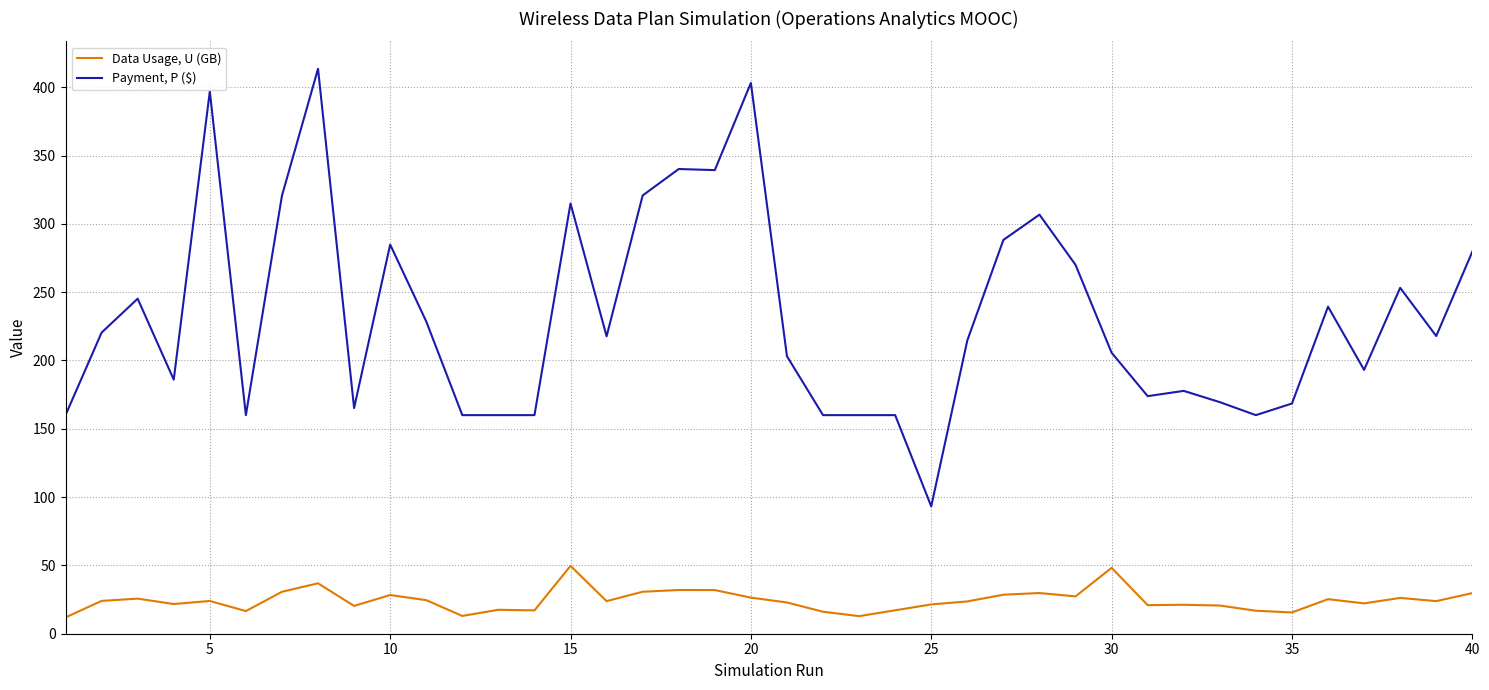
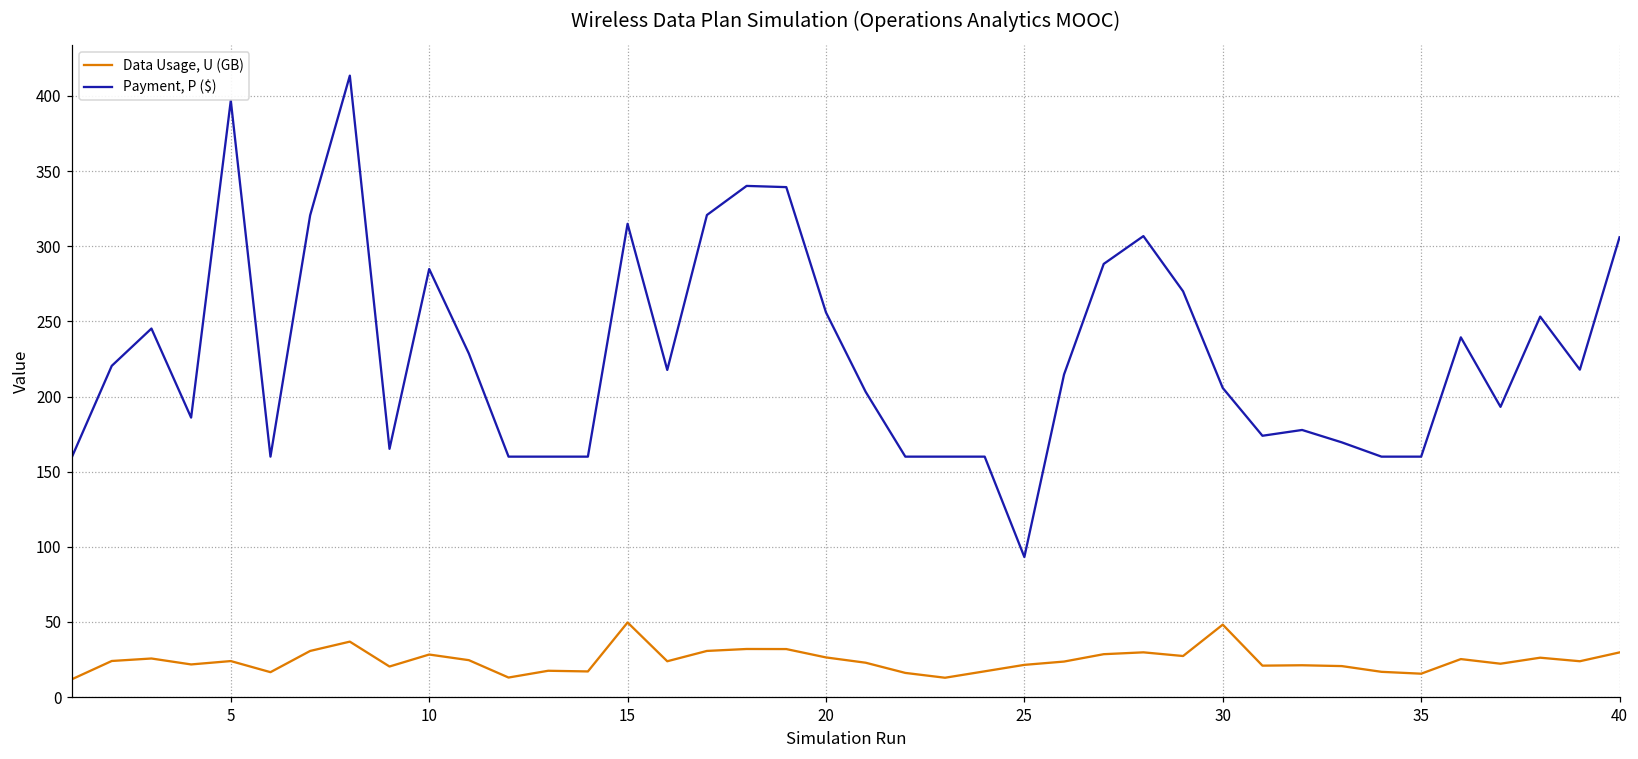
  {
    "Data Usage, U (GB)": {
      "5": 24,
      "10": 28,
      "15": 50,
      "20": 26,
      "25": 21,
      "30": 48,
      "35": 16,
      "40": 30
    },
    "Payment, P ($)": {
      "5": 397,
      "10": 285,
      "15": 315,
-     "20": 403,
+     "20": 256,
      "25": 93,
      "30": 206,
-     "35": 169,
-     "40": 280
+     "35": 160,
+     "40": 306
    }
  }
